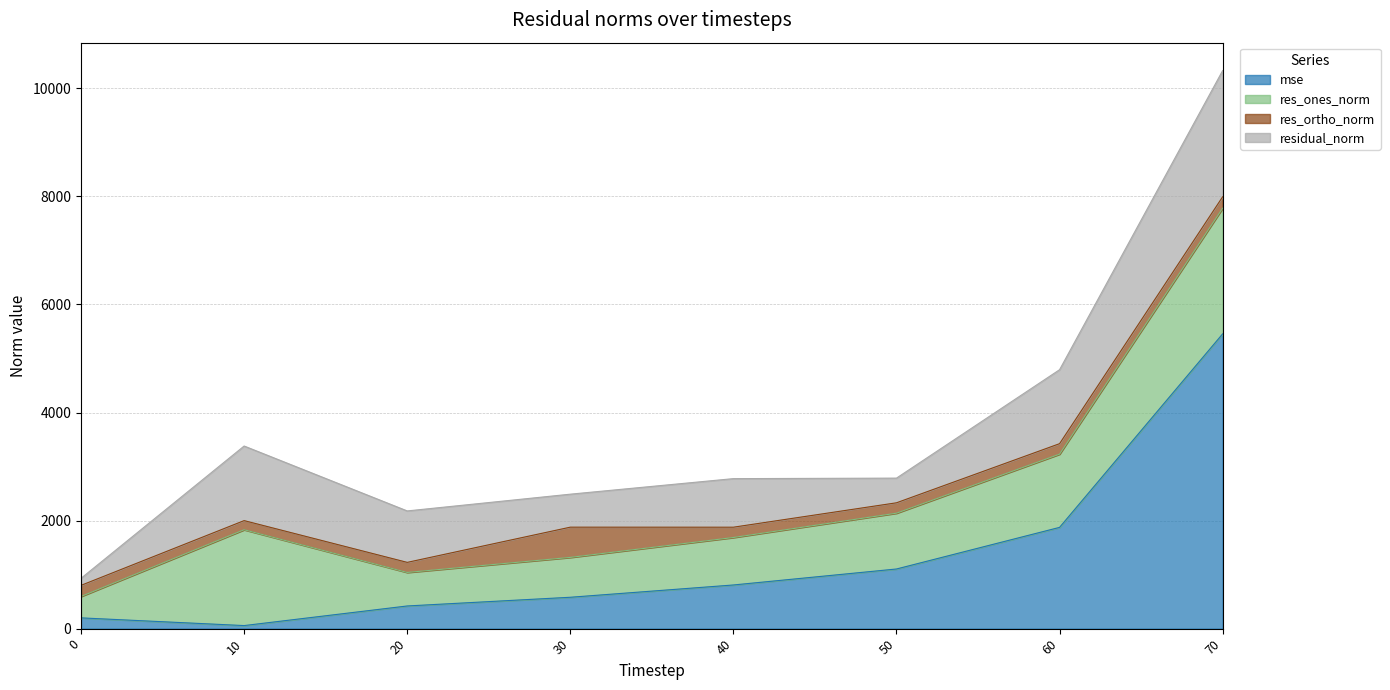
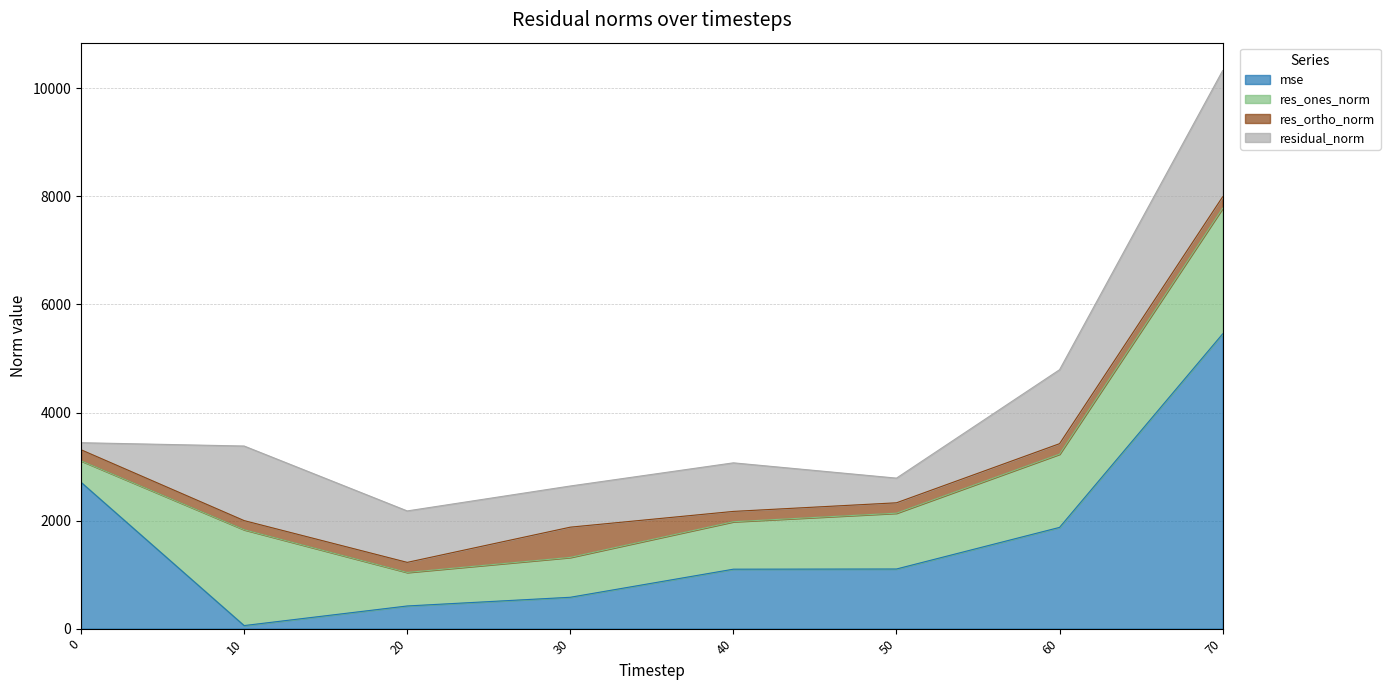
  {
    "mse": {
-     "0": 200,
+     "0": 2700,
      "10": 100,
      "20": 400,
      "30": 600,
-     "40": 800,
+     "40": 1100,
      "50": 1100,
      "60": 1900,
      "70": 5500
    },
    "res_ones_norm": {
      "0": 400,
      "10": 1800,
      "20": 600,
      "30": 700,
      "40": 900,
      "50": 1000,
      "60": 1400,
      "70": 2300
    },
    "res_ortho_norm": {
      "0": 200,
      "10": 200,
      "20": 200,
      "30": 600,
      "40": 200,
      "50": 200,
      "60": 200,
      "70": 200
    },
    "residual_norm": {
      "0": 100,
      "10": 1400,
      "20": 1000,
-     "30": 600,
+     "30": 800,
      "40": 900,
      "50": 500,
      "60": 1400,
      "70": 2300
    }
  }
